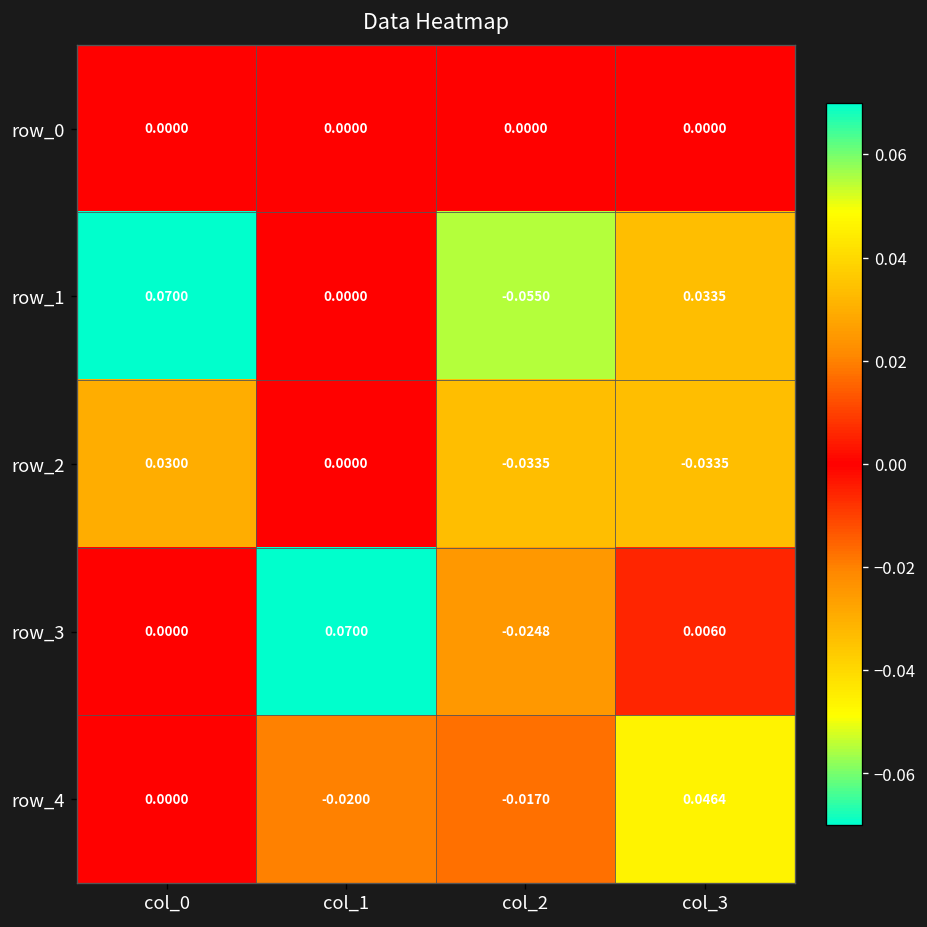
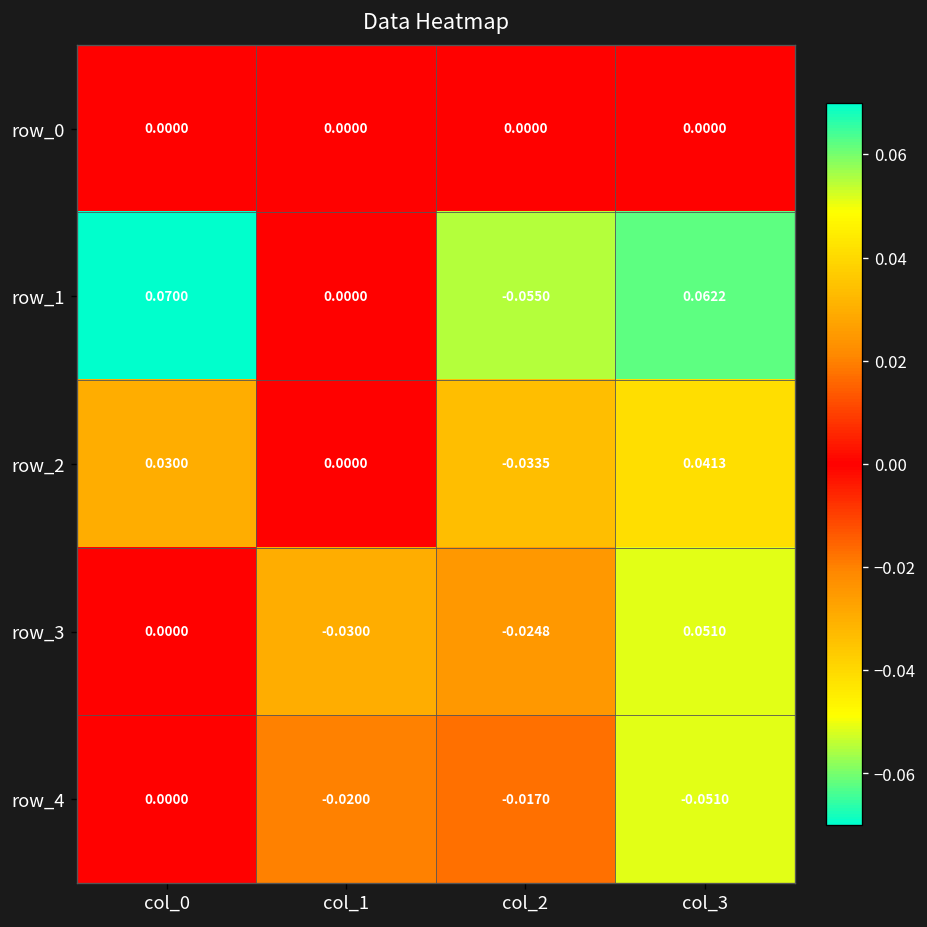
  {
    "row_0": {
      "col_0": 0.0000,
      "col_1": 0.0000,
      "col_2": 0.0000,
      "col_3": 0.0000
    },
    "row_1": {
      "col_0": 0.0700,
      "col_1": 0.0000,
      "col_2": -0.0550,
-     "col_3": 0.0335
+     "col_3": 0.0622
    },
    "row_2": {
      "col_0": 0.0300,
      "col_1": 0.0000,
      "col_2": -0.0335,
-     "col_3": -0.0335
+     "col_3": 0.0413
    },
    "row_3": {
      "col_0": 0.0000,
-     "col_1": 0.0700,
+     "col_1": -0.0300,
      "col_2": -0.0248,
-     "col_3": 0.0060
+     "col_3": 0.0510
    },
    "row_4": {
      "col_0": 0.0000,
      "col_1": -0.0200,
      "col_2": -0.0170,
-     "col_3": 0.0464
+     "col_3": -0.0510
    }
  }
